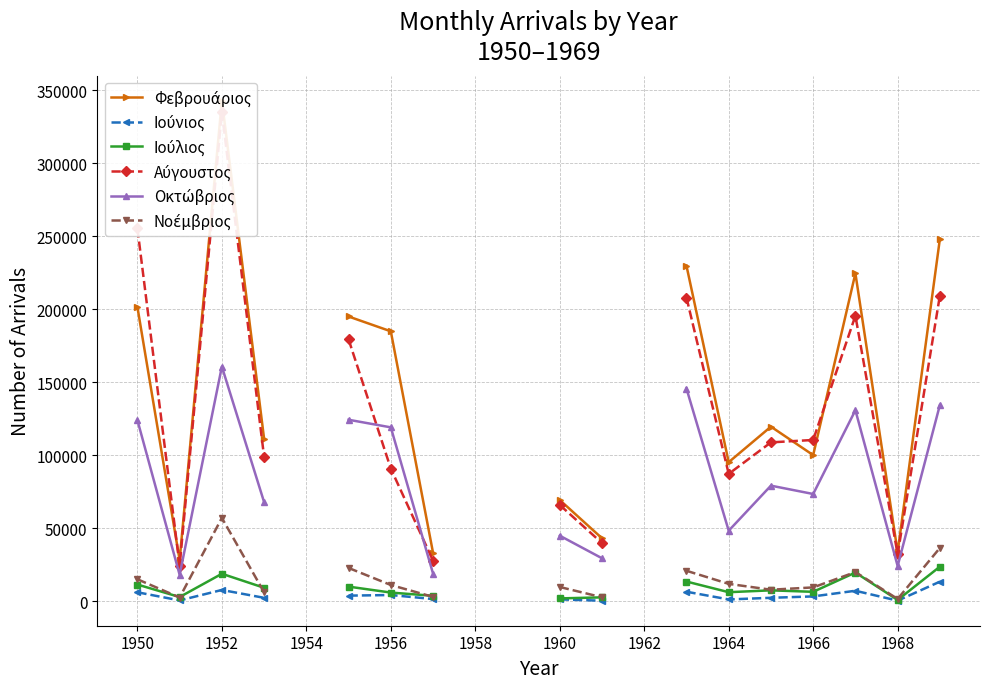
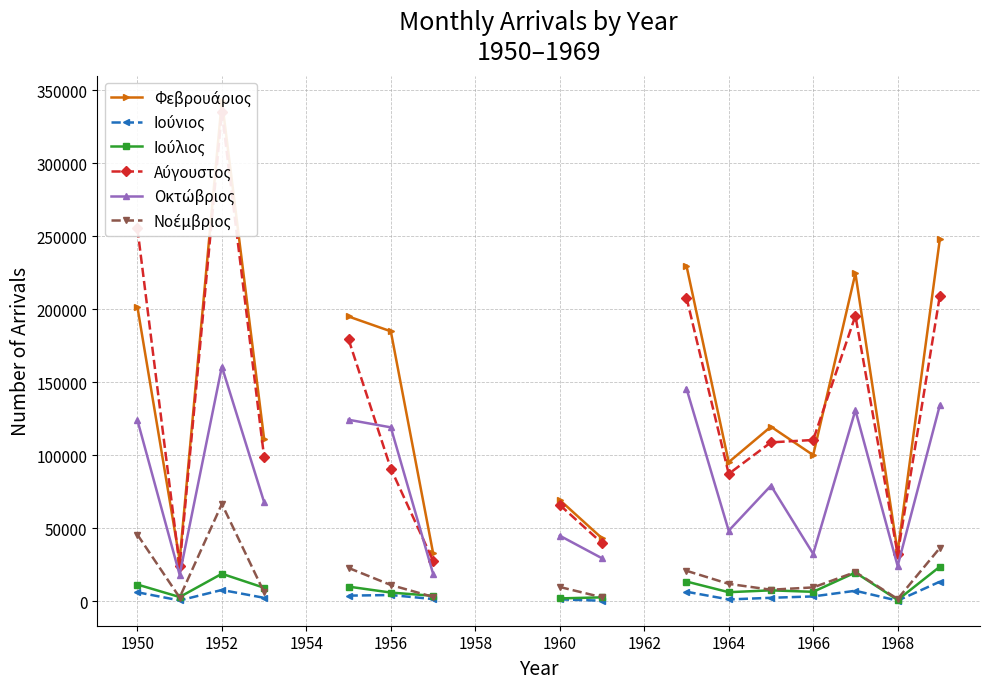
  {
    "Φεβρουάριος": {
      "1950": 202000,
      "1956": 185000,
      "1960": 69000,
      "1964": 95000,
      "1966": 100000
    },
    "Ιούνιος": {
      "1950": 6000,
      "1952": 8000,
      "1964": 1000,
      "1966": 3000
    },
    "Ιούλιος": {
      "1950": 11000,
      "1952": 19000,
      "1964": 6000,
      "1966": 6000
    },
    "Αύγουστος": {
      "1956": 91000,
      "1960": 66000,
      "1964": 87000,
      "1966": 110000
    },
    "Οκτώβριος": {
      "1950": 124000,
      "1952": 161000,
      "1956": 119000,
      "1960": 45000,
      "1964": 48000,
-     "1966": 73000,
+     "1966": 32000,
      "1968": 24000
    },
    "Νοέμβριος": {
-     "1950": 15000,
-     "1952": 57000,
+     "1950": 46000,
+     "1952": 67000,
      "1956": 11000,
      "1960": 10000,
      "1964": 12000,
      "1966": 9000
    }
  }
